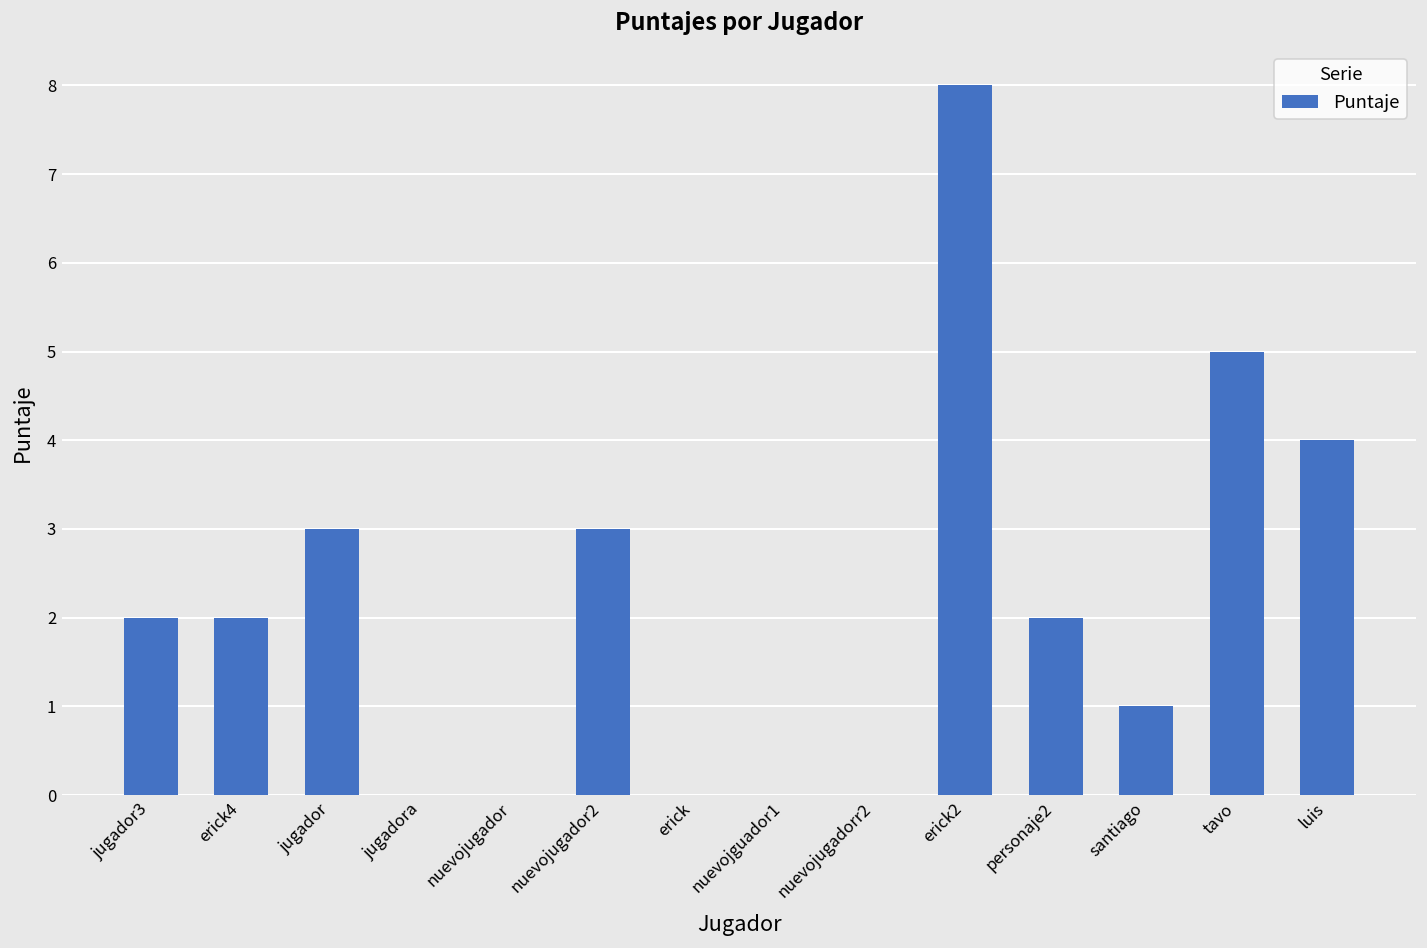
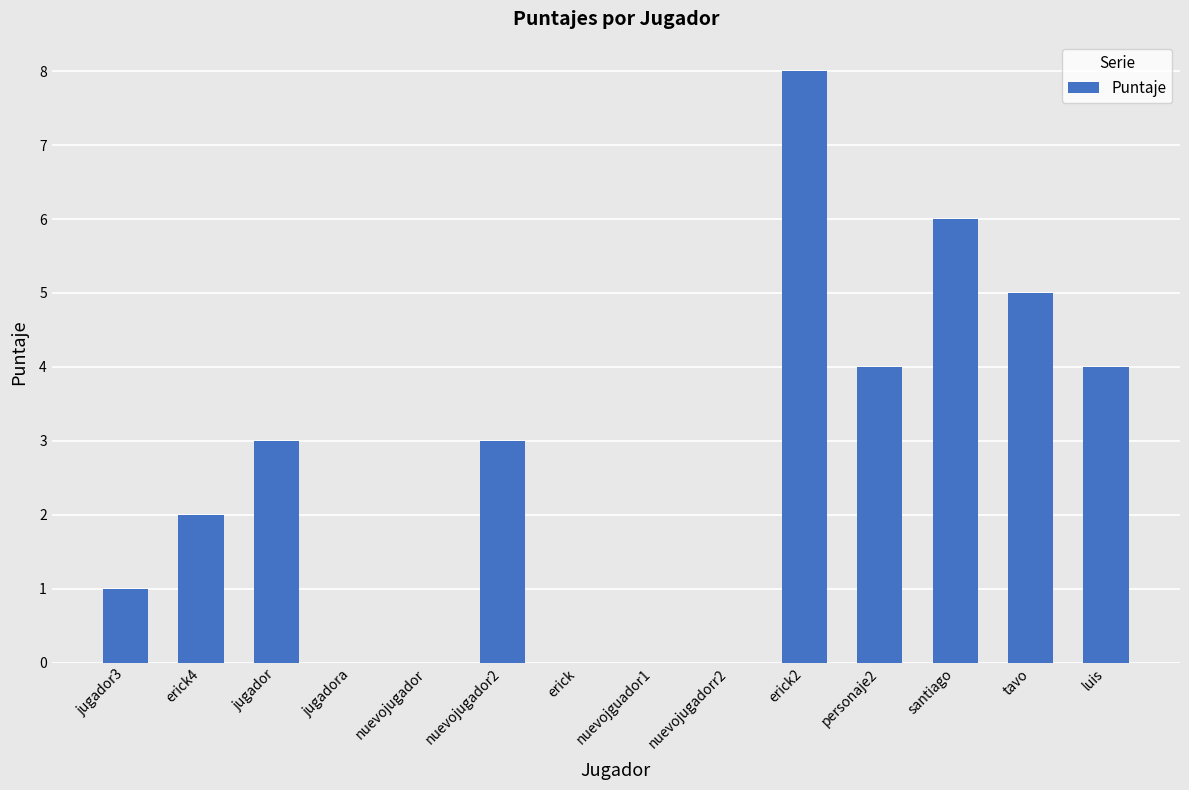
  {
-   "jugador3": 2,
+   "jugador3": 1,
    "erick4": 2,
    "jugador": 3,
    "jugadora": 0,
    "nuevojugador": 0,
    "nuevojugador2": 3,
    "erick": 0,
    "nuevojguador1": 0,
    "nuevojugadorr2": 0,
    "erick2": 8,
-   "personaje2": 2,
-   "santiago": 1,
+   "personaje2": 4,
+   "santiago": 6,
    "tavo": 5,
    "luis": 4
  }
